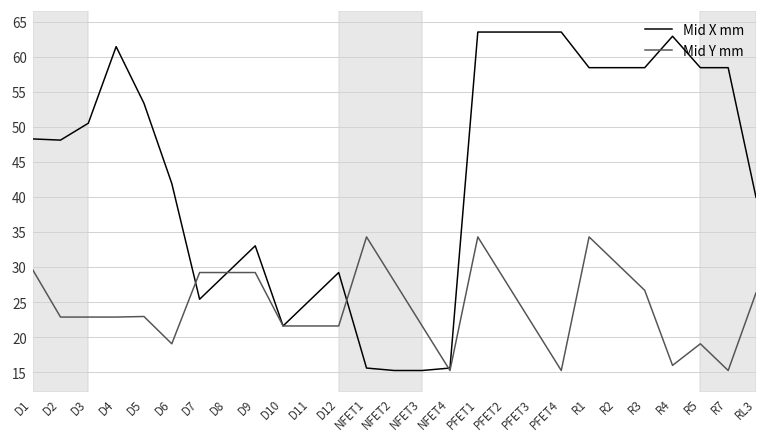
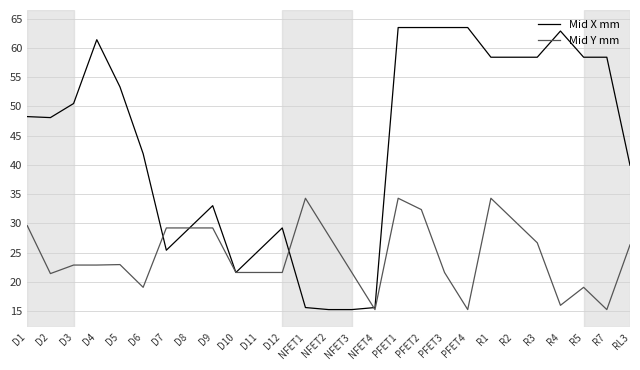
  {
    "Mid X mm": {
      "D1": 48,
      "D2": 48,
      "D3": 51,
      "D4": 61,
      "D5": 53,
      "D6": 42,
      "D7": 25,
      "D9": 33,
      "D11": 25,
      "D12": 29,
      "NFET1": 16,
      "NFET2": 15,
      "NFET3": 15,
      "PFET1": 64,
      "PFET2": 64,
      "PFET3": 64,
      "PFET4": 64,
      "R1": 58,
      "R2": 58,
      "R3": 58,
      "R4": 63,
      "R5": 58,
      "R7": 58,
      "RL3": 40
    },
    "Mid Y mm": {
      "D1": 30,
-     "D2": 23,
+     "D2": 21,
      "D3": 23,
      "D4": 23,
      "D5": 23,
      "D6": 19,
      "D7": 29,
      "D9": 29,
      "D11": 22,
      "D12": 22,
      "NFET1": 34,
      "NFET2": 28,
      "NFET3": 22,
      "PFET1": 34,
-     "PFET2": 28,
+     "PFET2": 32,
      "PFET3": 22,
      "PFET4": 15,
      "R1": 34,
      "R2": 30,
      "R3": 27,
      "R4": 16,
      "R5": 19,
      "R7": 15,
      "RL3": 26
    }
  }
